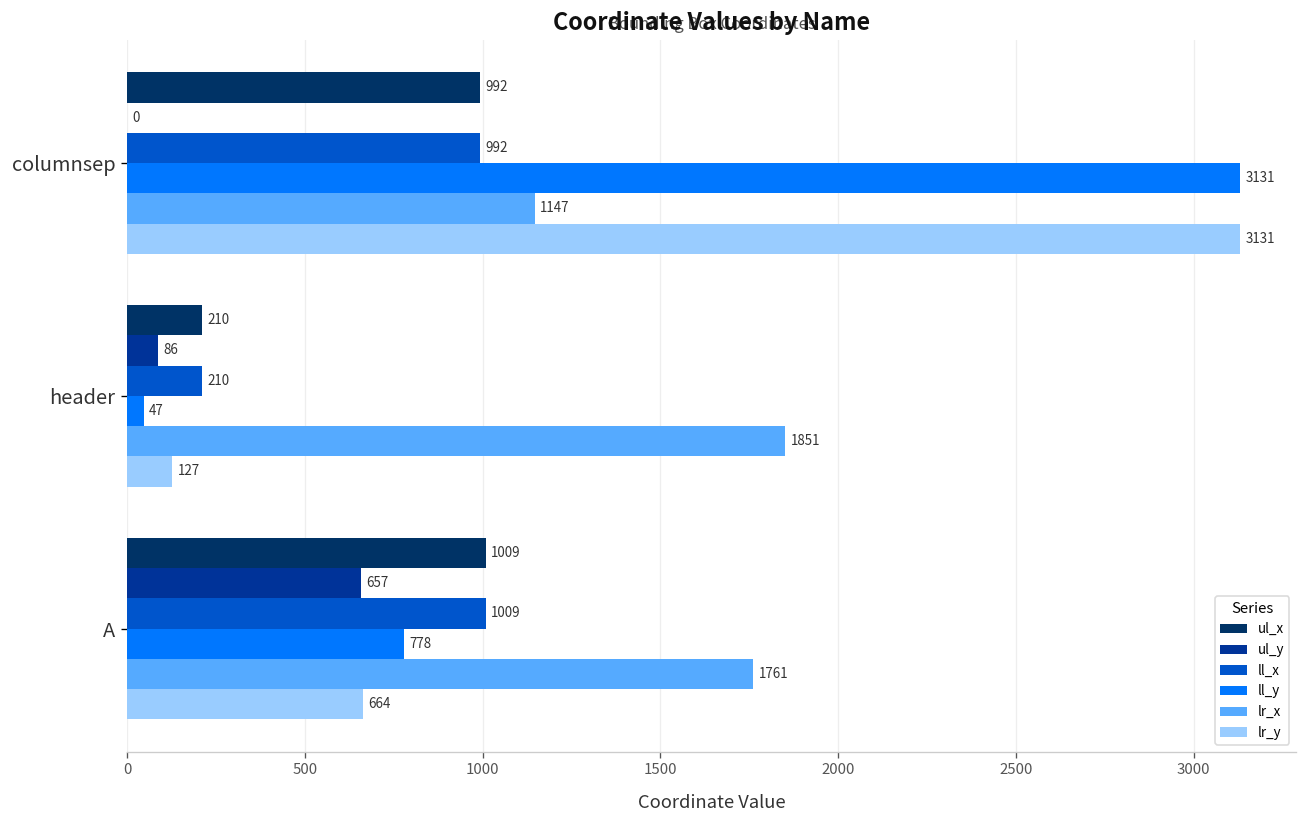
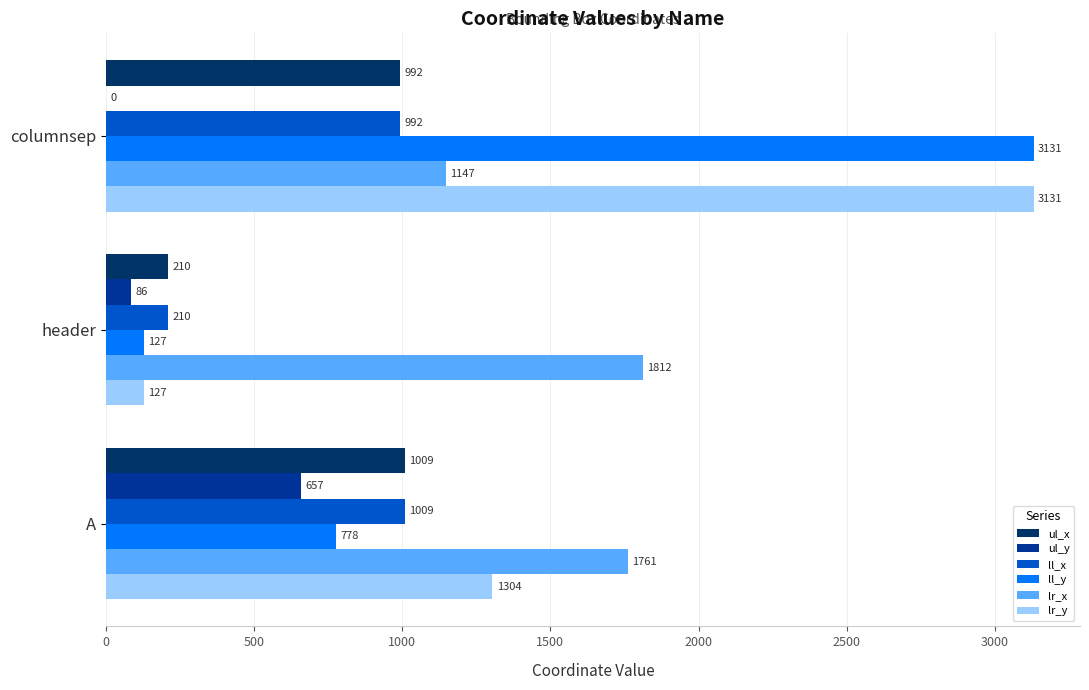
  {
    "ll_x": {
      "columnsep": 992,
      "header": 210,
      "A": 1009
    },
    "ll_y": {
      "columnsep": 3131,
-     "header": 47,
+     "header": 127,
      "A": 778
    },
    "lr_x": {
      "columnsep": 1147,
-     "header": 1851,
+     "header": 1812,
      "A": 1761
    },
    "lr_y": {
      "columnsep": 3131,
      "header": 127,
-     "A": 664
+     "A": 1304
    }
  }
